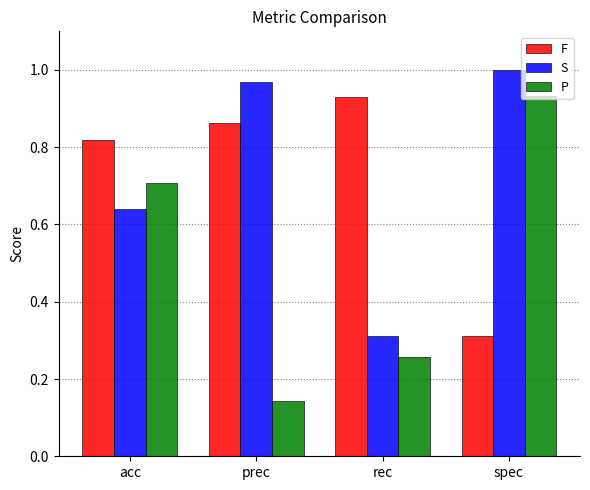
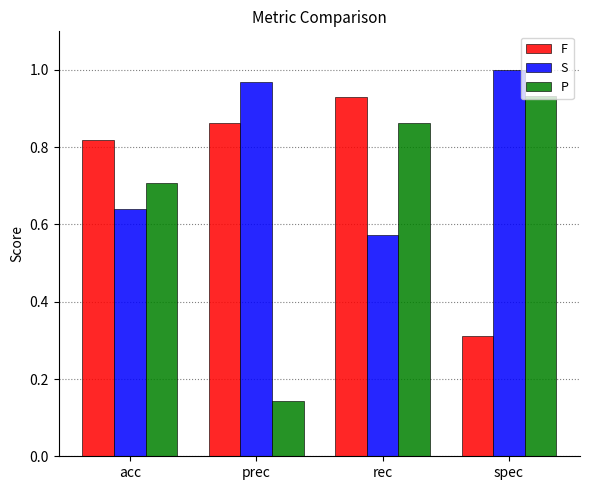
  {
    "F": {
      "acc": 0.82,
      "prec": 0.86,
      "rec": 0.93,
      "spec": 0.31
    },
    "S": {
      "acc": 0.64,
      "prec": 0.97,
-     "rec": 0.31,
+     "rec": 0.57,
      "spec": 1.00
    },
    "P": {
      "acc": 0.71,
      "prec": 0.14,
-     "rec": 0.26
+     "rec": 0.86
    }
  }
